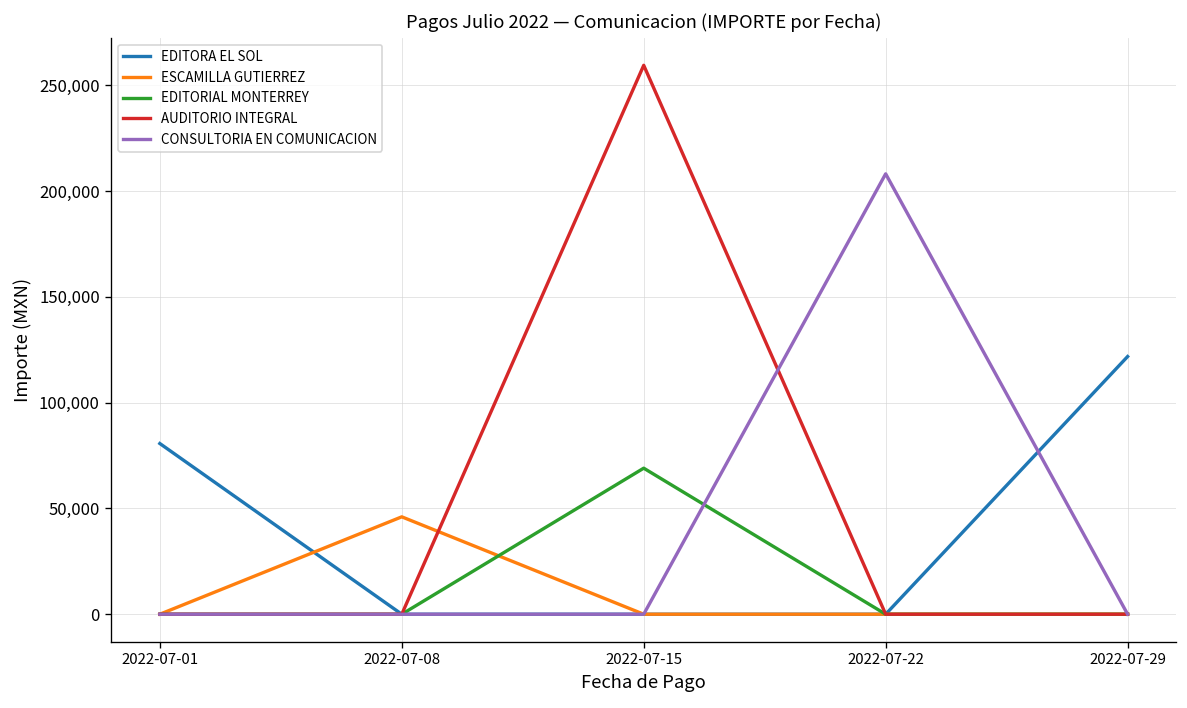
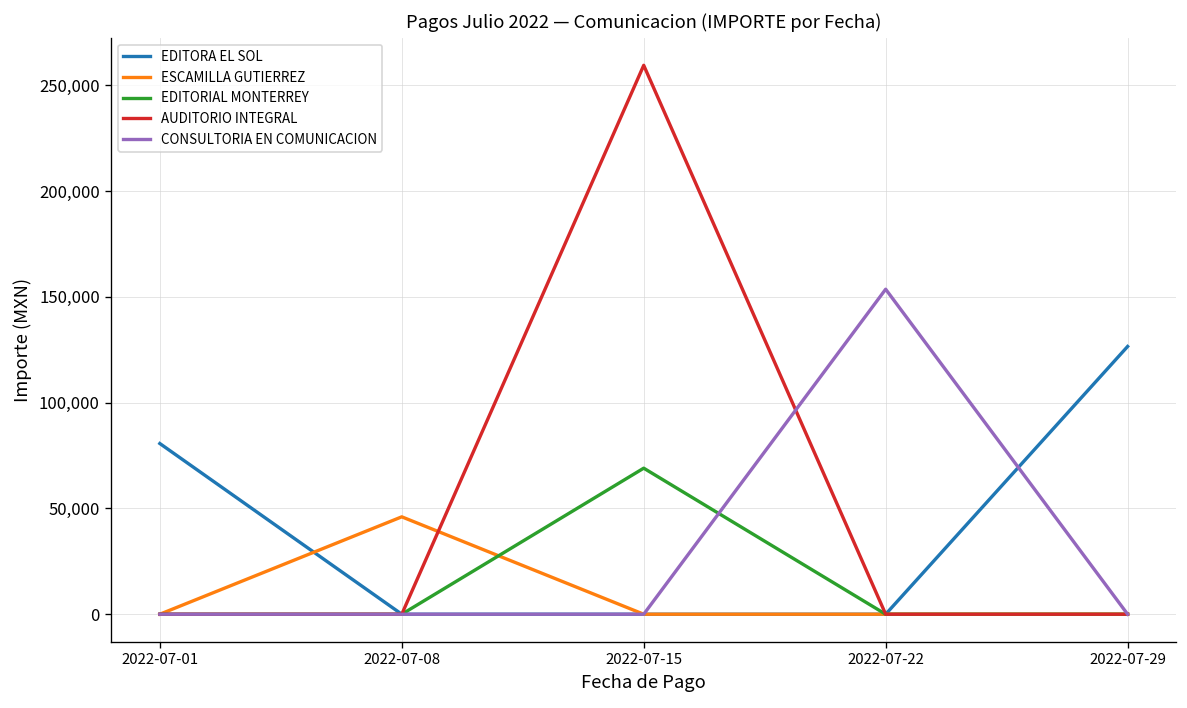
  {
    "EDITORA EL SOL": {
      "2022-07-01": "81,000",
-     "2022-07-29": "122,000"
+     "2022-07-29": "127,000"
    },
    "ESCAMILLA GUTIERREZ": {
      "2022-07-08": "46,000"
    },
    "EDITORIAL MONTERREY": {
      "2022-07-15": "69,000"
    },
    "AUDITORIO INTEGRAL": {
      "2022-07-15": "259,000"
    },
    "CONSULTORIA EN COMUNICACION": {
-     "2022-07-22": "208,000"
+     "2022-07-22": "154,000"
    }
  }
